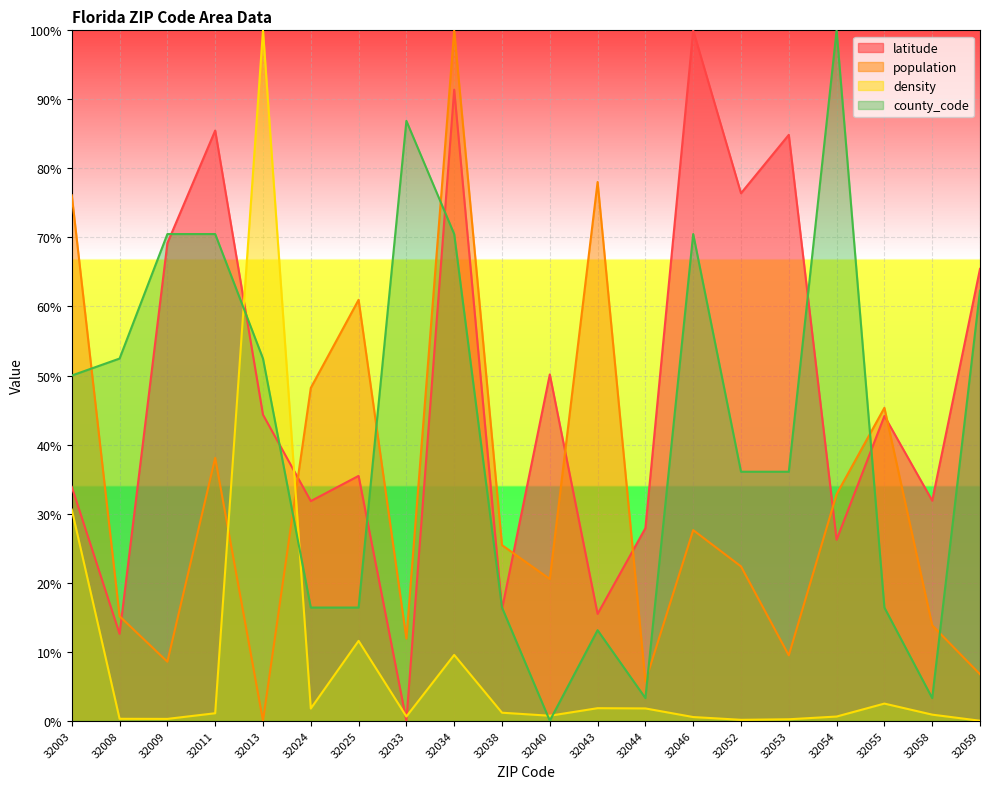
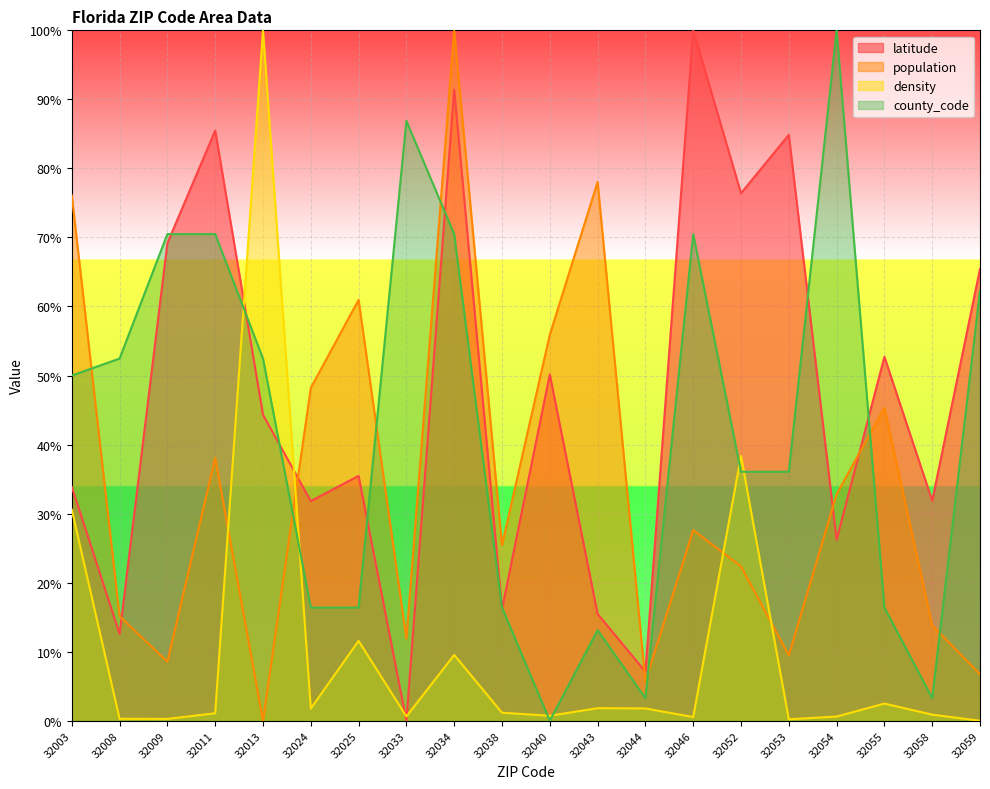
  {
    "latitude": {
      "32003": "34%",
      "32008": "13%",
      "32009": "69%",
      "32011": "85%",
      "32013": "44%",
      "32024": "32%",
      "32025": "35%",
      "32033": "0%",
      "32034": "91%",
      "32040": "50%",
      "32043": "15%",
-     "32044": "28%",
+     "32044": "7%",
      "32046": "100%",
      "32052": "76%",
      "32053": "85%",
      "32054": "26%",
-     "32055": "44%",
+     "32055": "53%",
      "32058": "32%",
      "32059": "65%"
    },
    "population": {
      "32003": "76%",
      "32008": "15%",
      "32009": "9%",
      "32011": "38%",
      "32013": "0%",
      "32024": "48%",
      "32025": "61%",
      "32033": "12%",
      "32034": "100%",
      "32038": "25%",
-     "32040": "21%",
+     "32040": "56%",
      "32043": "78%",
      "32044": "6%",
      "32046": "28%",
      "32052": "22%",
      "32053": "9%",
      "32054": "33%",
      "32055": "45%",
      "32058": "14%",
      "32059": "7%"
    },
    "density": {
      "32003": "31%",
      "32008": "0%",
      "32009": "0%",
      "32011": "1%",
      "32013": "100%",
      "32024": "2%",
      "32025": "12%",
      "32033": "1%",
      "32034": "10%",
      "32038": "1%",
      "32040": "1%",
      "32043": "2%",
      "32044": "2%",
      "32046": "1%",
-     "32052": "0%",
+     "32052": "38%",
      "32053": "0%",
      "32054": "1%",
      "32055": "2%",
      "32058": "1%",
      "32059": "0%"
    },
    "county_code": {
      "32003": "50%",
      "32008": "52%",
      "32009": "70%",
      "32011": "70%",
      "32013": "52%",
      "32024": "16%",
      "32025": "16%",
      "32033": "87%",
      "32034": "70%",
      "32040": "0%",
      "32043": "13%",
      "32044": "3%",
      "32046": "70%",
      "32052": "36%",
      "32053": "36%",
      "32054": "100%",
      "32055": "16%",
      "32058": "3%",
      "32059": "62%"
    }
  }
